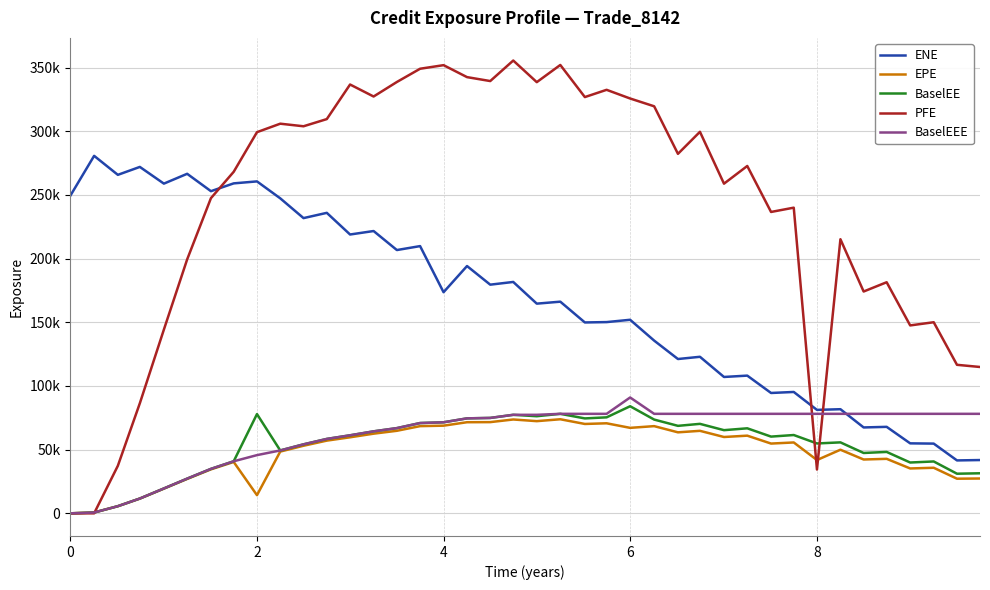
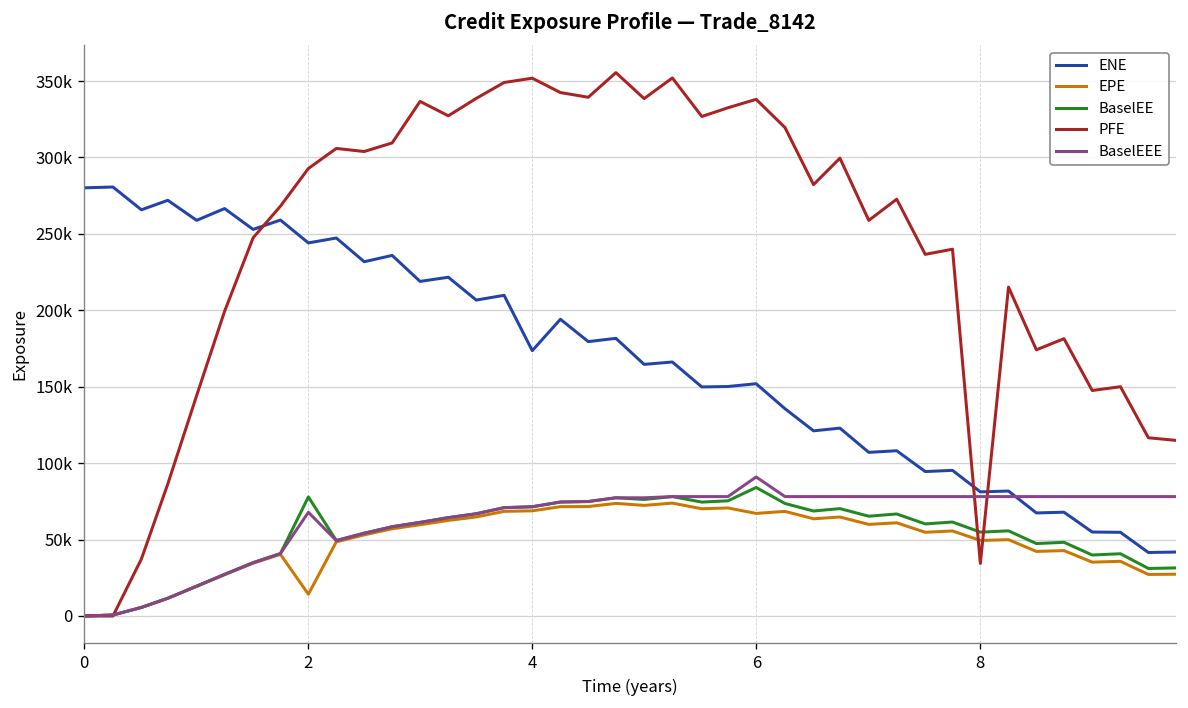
  {
    "ENE": {
-     "0": 249000,
-     "2": 261000,
+     "0": 280000,
+     "2": 244000,
      "4": 174000,
      "6": 152000,
      "8": 81000
    },
    "EPE": {
      "2": 14000,
      "4": 69000,
      "6": 67000,
-     "8": 42000
+     "8": 49000
    },
    "BaselEE": {
      "2": 78000,
      "6": 84000,
      "8": 55000
    },
    "PFE": {
-     "2": 299000,
+     "2": 293000,
      "4": 352000,
-     "6": 326000,
+     "6": 338000,
      "8": 34000
    },
    "BaselEEE": {
-     "2": 46000,
+     "2": 68000,
      "6": 91000,
      "8": 78000
    }
  }
